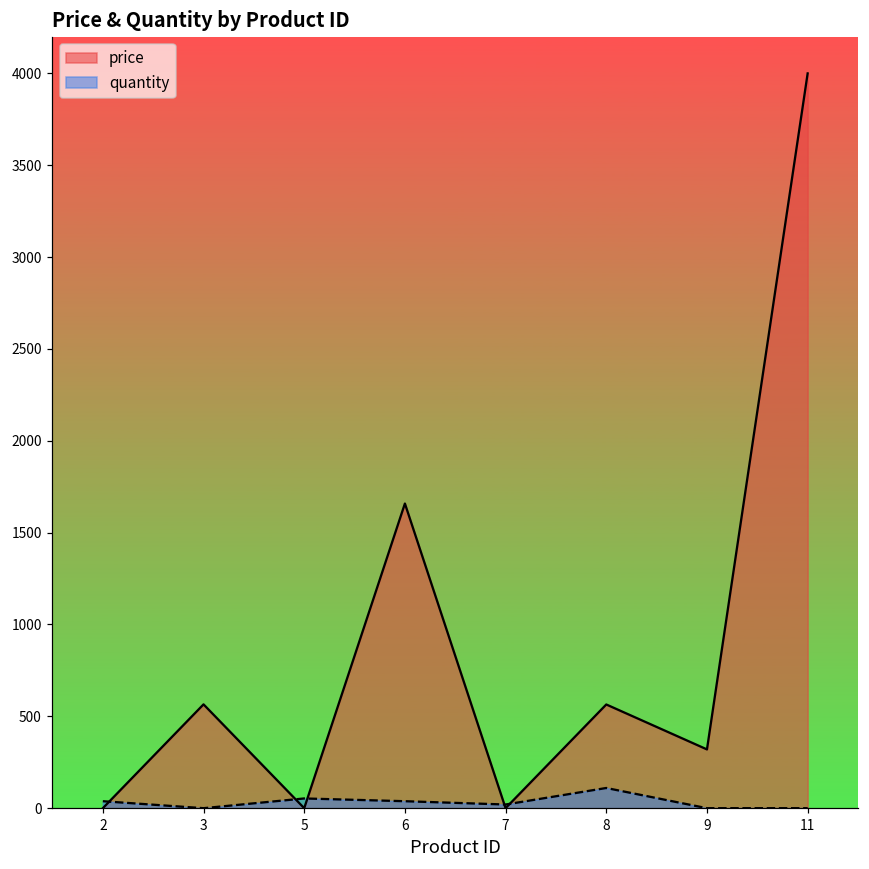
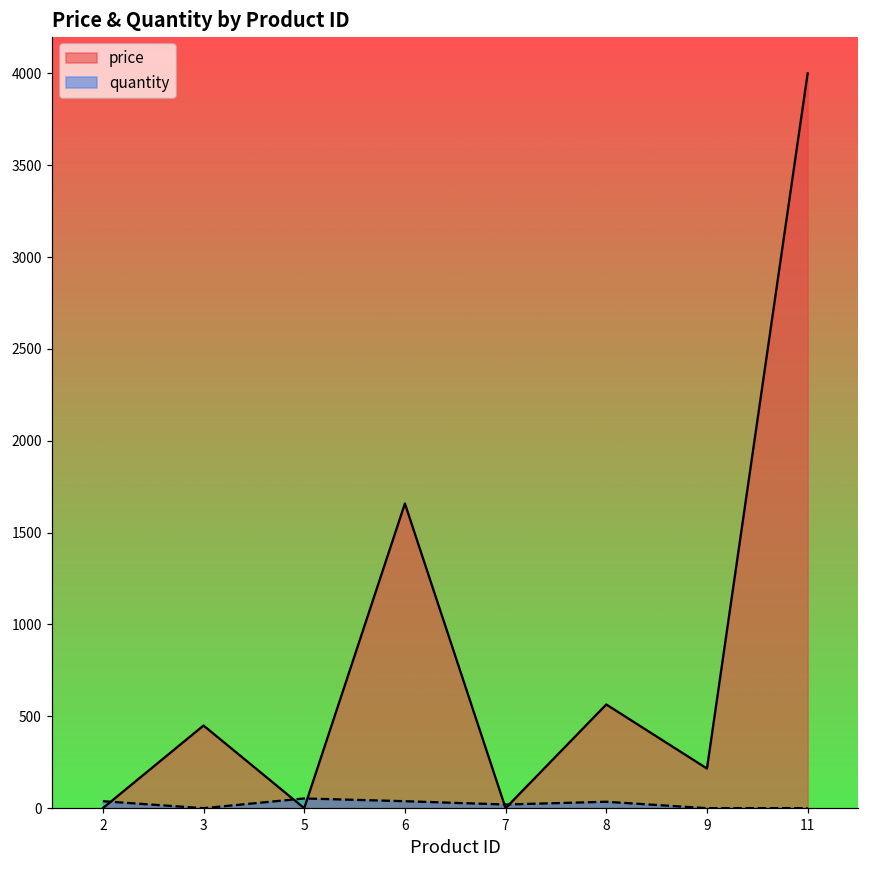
  {
    "price": {
      "2": 0,
-     "3": 570,
+     "3": 450,
      "5": 0,
      "6": 1660,
      "7": 0,
      "8": 560,
-     "9": 320,
+     "9": 220,
      "11": 4000
    },
    "quantity": {
      "2": 40,
      "3": 0,
      "5": 50,
      "6": 40,
      "7": 20,
-     "8": 110,
+     "8": 40,
      "9": 0,
      "11": 0
    }
  }
